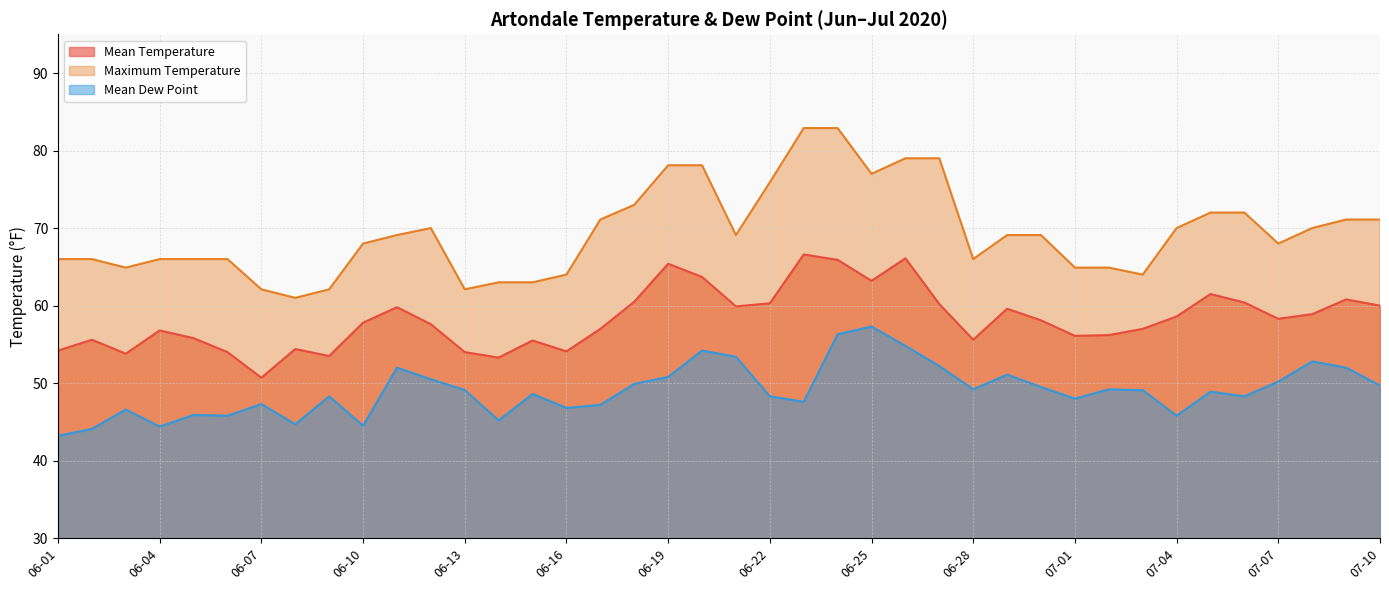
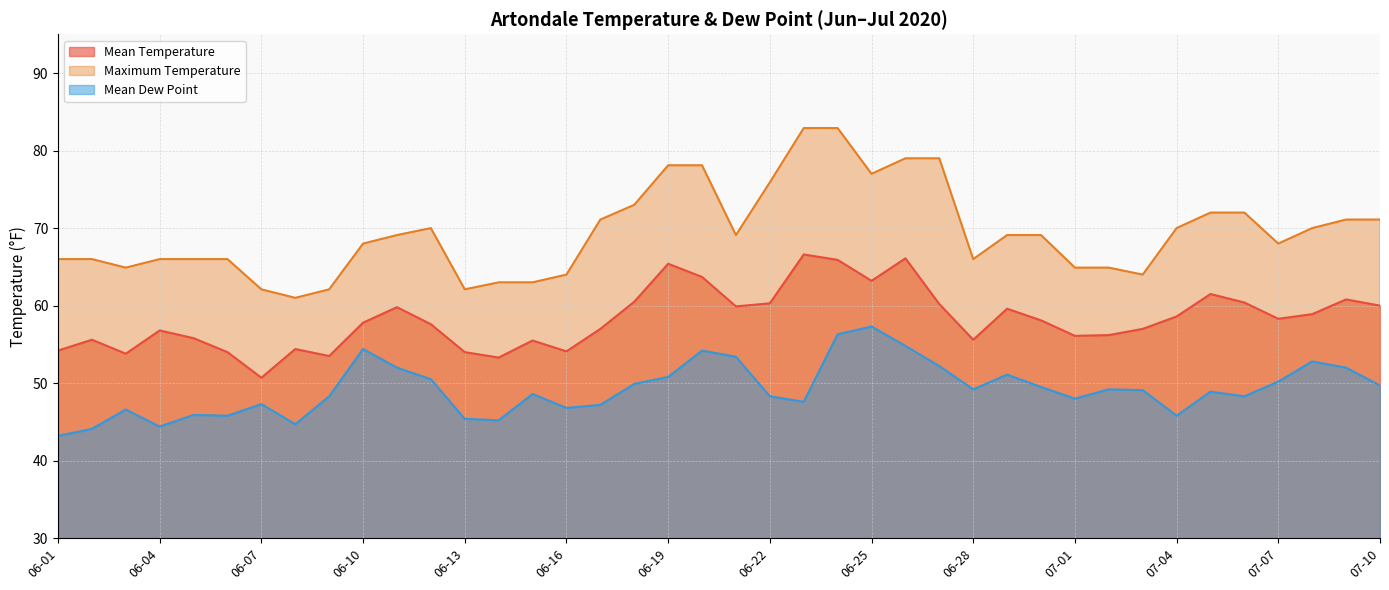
  {
    "Mean Dew Point": {
      "06-01": 43,
      "06-04": 44,
      "06-07": 47,
-     "06-10": 45,
-     "06-13": 49,
+     "06-10": 54,
+     "06-13": 45,
      "06-16": 47,
      "06-19": 51,
      "06-22": 48,
      "06-25": 57,
      "06-28": 49,
      "07-01": 48,
      "07-04": 46,
      "07-07": 50,
      "07-10": 50
    }
  }
